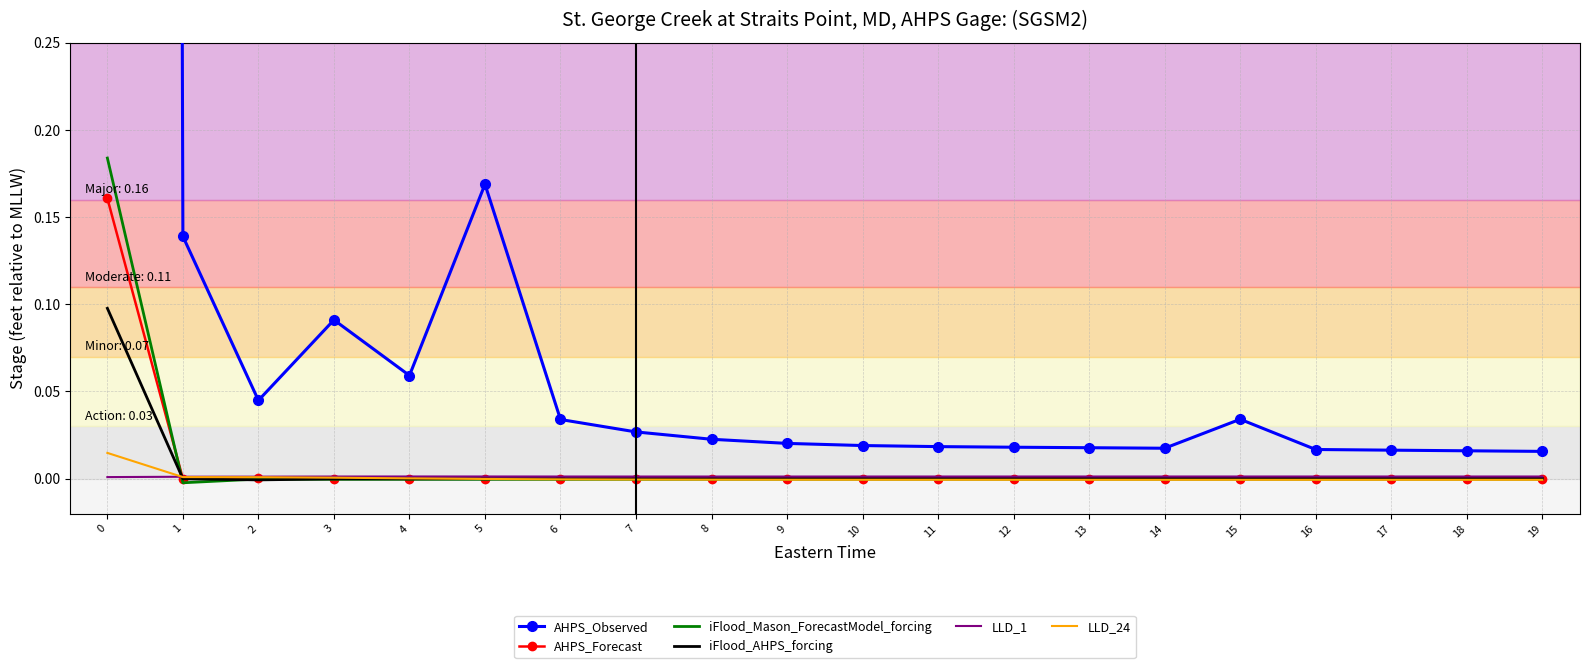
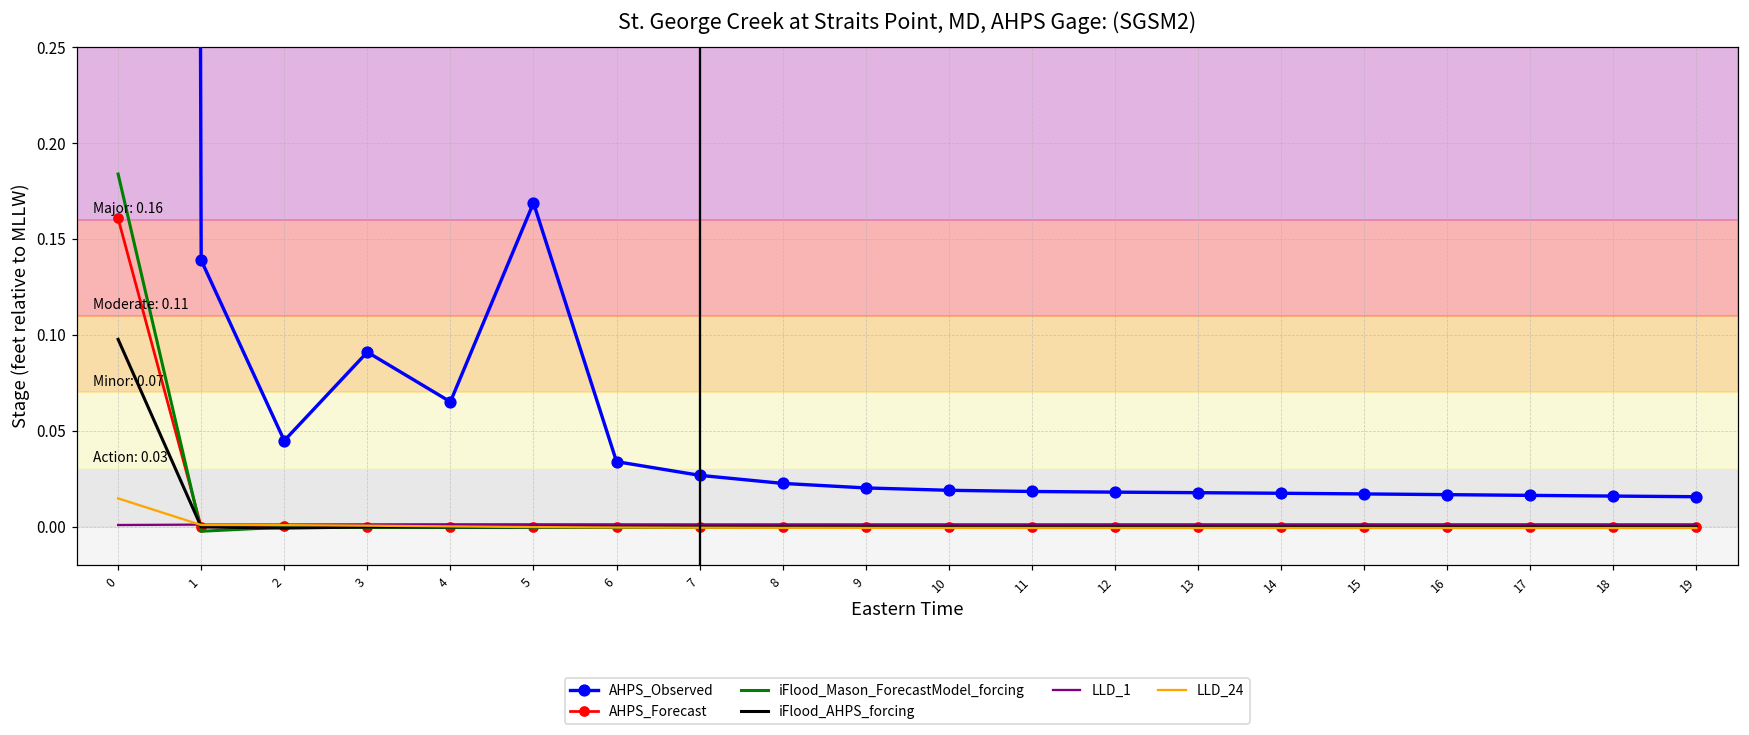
  {
    "AHPS_Observed": {
      "1": 0.139,
      "2": 0.045,
      "3": 0.091,
-     "4": 0.059,
+     "4": 0.065,
      "5": 0.169,
      "6": 0.034,
      "7": 0.027,
      "8": 0.023,
      "9": 0.020,
      "10": 0.019,
      "11": 0.018,
      "12": 0.018,
      "13": 0.018,
      "14": 0.017,
-     "15": 0.034,
+     "15": 0.017,
      "16": 0.017,
      "17": 0.016,
      "18": 0.016,
      "19": 0.016
    },
    "AHPS_Forecast": {
      "0": 0.16
    },
    "iFlood_Mason_ForecastModel_forcing": {
      "0": 0.184,
      "1": -0.002
    },
    "LLD_1": {
      "0": 0.001
    },
    "LLD_24": {
      "0": 0.015
    }
  }
